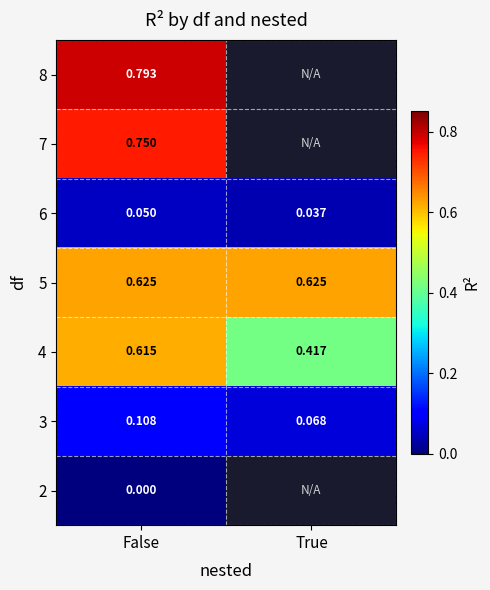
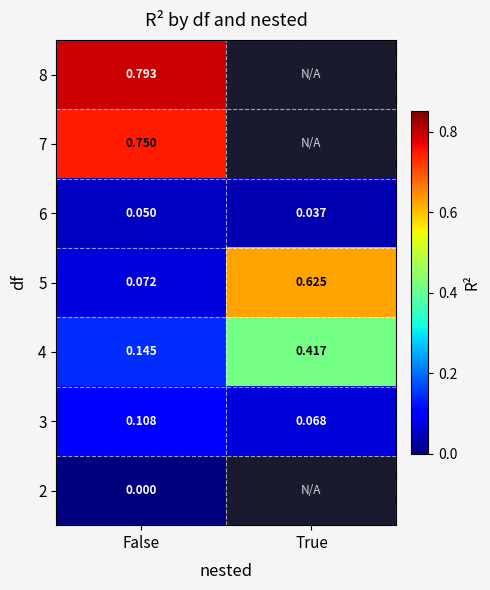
  {
    "8": {
      "False": 0.793
    },
    "7": {
      "False": 0.750
    },
    "6": {
      "False": 0.050,
      "True": 0.037
    },
    "5": {
-     "False": 0.625,
+     "False": 0.072,
      "True": 0.625
    },
    "4": {
-     "False": 0.615,
+     "False": 0.145,
      "True": 0.417
    },
    "3": {
      "False": 0.108,
      "True": 0.068
    },
    "2": {
      "False": 0.000
    }
  }
